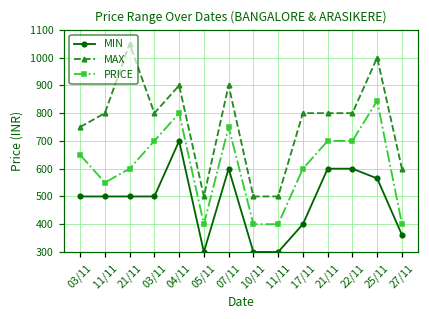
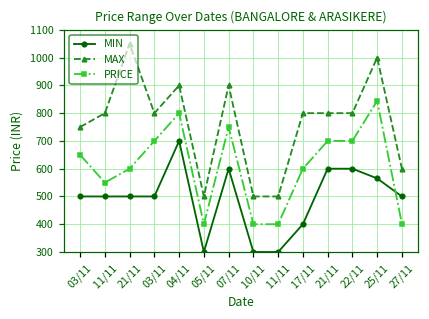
  {
    "MIN": {
      "04/11": 700,
      "05/11": 300,
      "07/11": 600,
      "10/11": 300,
      "17/11": 400,
      "22/11": 600,
      "25/11": 570,
-     "27/11": 360
+     "27/11": 500
    },
    "MAX": {
      "04/11": 900,
      "05/11": 500,
      "07/11": 900,
      "10/11": 500,
      "17/11": 800,
      "22/11": 800,
      "25/11": 1000,
      "27/11": 600
    },
    "PRICE": {
      "04/11": 800,
      "05/11": 400,
      "07/11": 750,
      "10/11": 400,
      "17/11": 600,
      "22/11": 700,
      "25/11": 840,
      "27/11": 400
    }
  }
